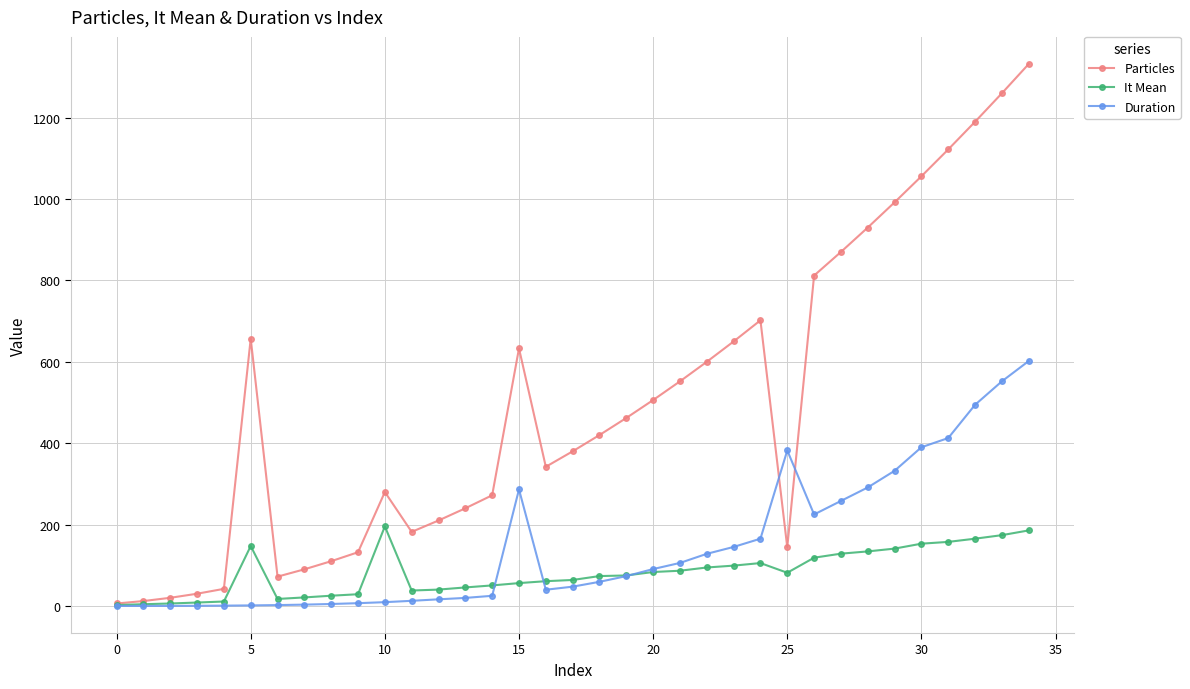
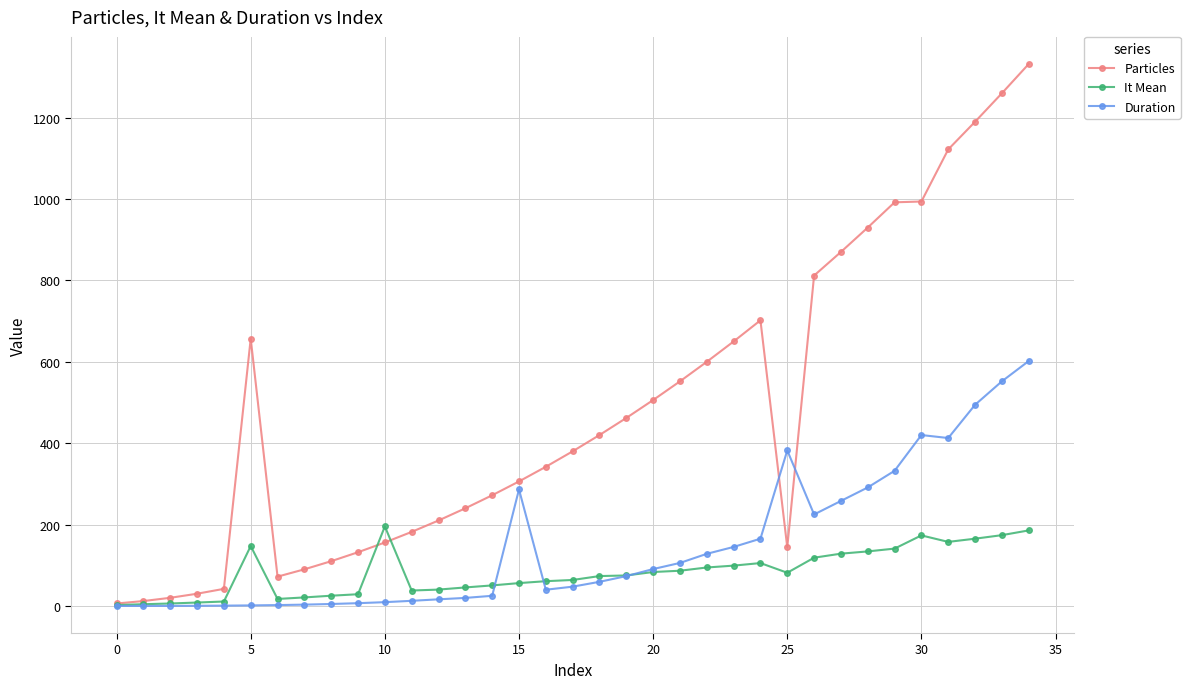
  {
    "Particles": {
      "5": 660,
-     "10": 280,
-     "15": 630,
+     "10": 160,
+     "15": 310,
      "20": 510,
      "25": 140,
-     "30": 1060
+     "30": 990
    },
    "It Mean": {
      "5": 150,
      "10": 200,
      "15": 60,
      "20": 80,
      "25": 80,
-     "30": 150
+     "30": 170
    },
    "Duration": {
      "5": 0,
      "10": 10,
      "15": 290,
      "20": 90,
      "25": 380,
-     "30": 390
+     "30": 420
    }
  }
